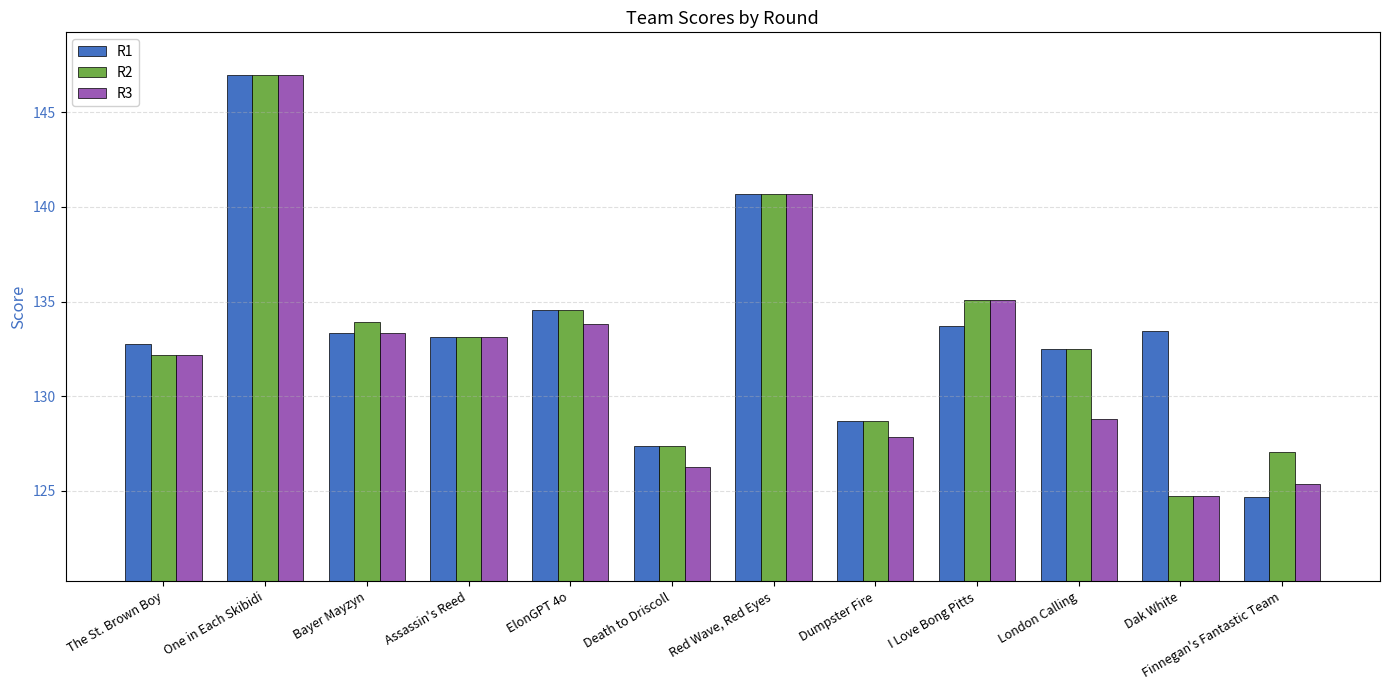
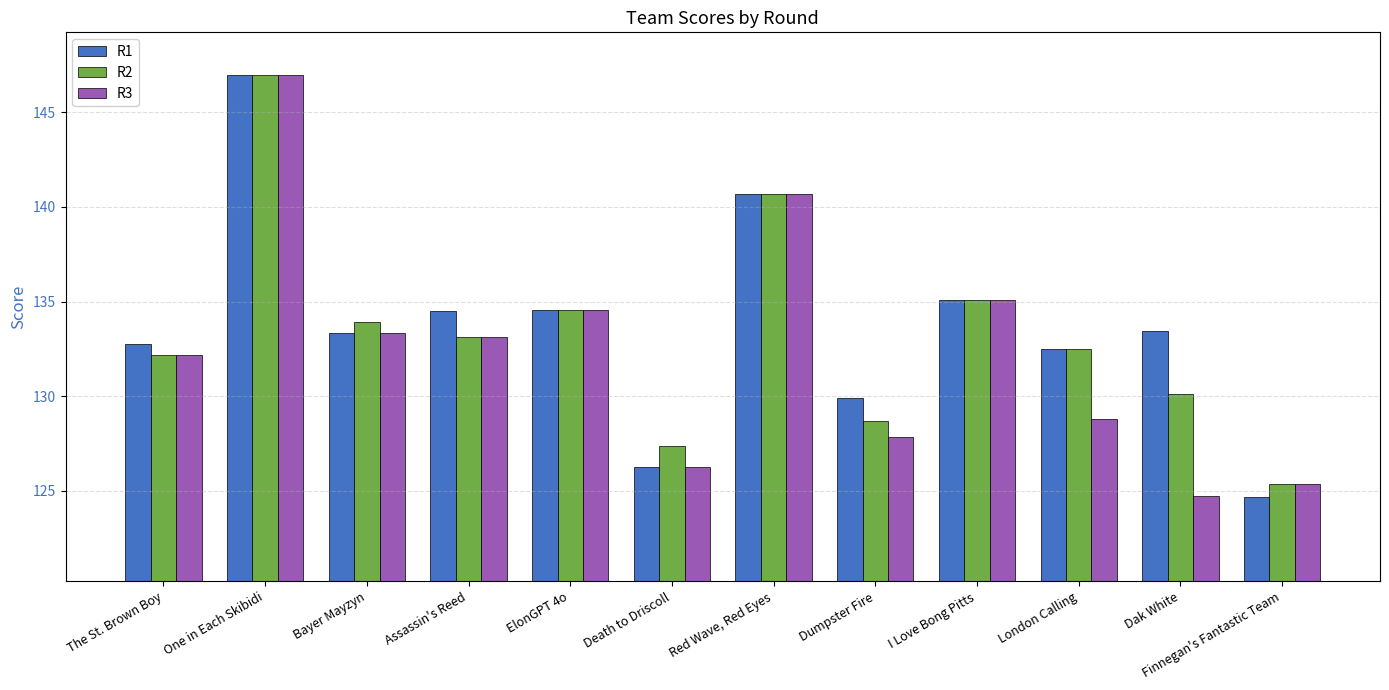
  {
    "R1": {
      "The St. Brown Boy": 132.8,
      "One in Each Skibidi": 147.0,
      "Bayer Mayzyn": 133.3,
-     "Assassin's Reed": 133.1,
+     "Assassin's Reed": 134.5,
      "ElonGPT 4o": 134.5,
-     "Death to Driscoll": 127.3,
+     "Death to Driscoll": 126.2,
      "Red Wave, Red Eyes": 140.7,
-     "Dumpster Fire": 128.7,
-     "I Love Bong Pitts": 133.7,
+     "Dumpster Fire": 129.9,
+     "I Love Bong Pitts": 135.1,
      "London Calling": 132.5,
      "Dak White": 133.5,
      "Finnegan's Fantastic Team": 124.7
    },
    "R2": {
      "The St. Brown Boy": 132.2,
      "One in Each Skibidi": 147.0,
      "Bayer Mayzyn": 133.9,
      "Assassin's Reed": 133.1,
      "ElonGPT 4o": 134.5,
      "Death to Driscoll": 127.4,
      "Red Wave, Red Eyes": 140.7,
      "Dumpster Fire": 128.7,
      "I Love Bong Pitts": 135.1,
      "London Calling": 132.5,
-     "Dak White": 124.7,
-     "Finnegan's Fantastic Team": 127.0
+     "Dak White": 130.1,
+     "Finnegan's Fantastic Team": 125.4
    },
    "R3": {
      "The St. Brown Boy": 132.2,
      "One in Each Skibidi": 147.0,
      "Bayer Mayzyn": 133.3,
      "Assassin's Reed": 133.1,
-     "ElonGPT 4o": 133.8,
+     "ElonGPT 4o": 134.5,
      "Death to Driscoll": 126.2,
      "Red Wave, Red Eyes": 140.7,
      "Dumpster Fire": 127.8,
      "I Love Bong Pitts": 135.1,
      "London Calling": 128.8,
      "Dak White": 124.7,
      "Finnegan's Fantastic Team": 125.4
    }
  }
